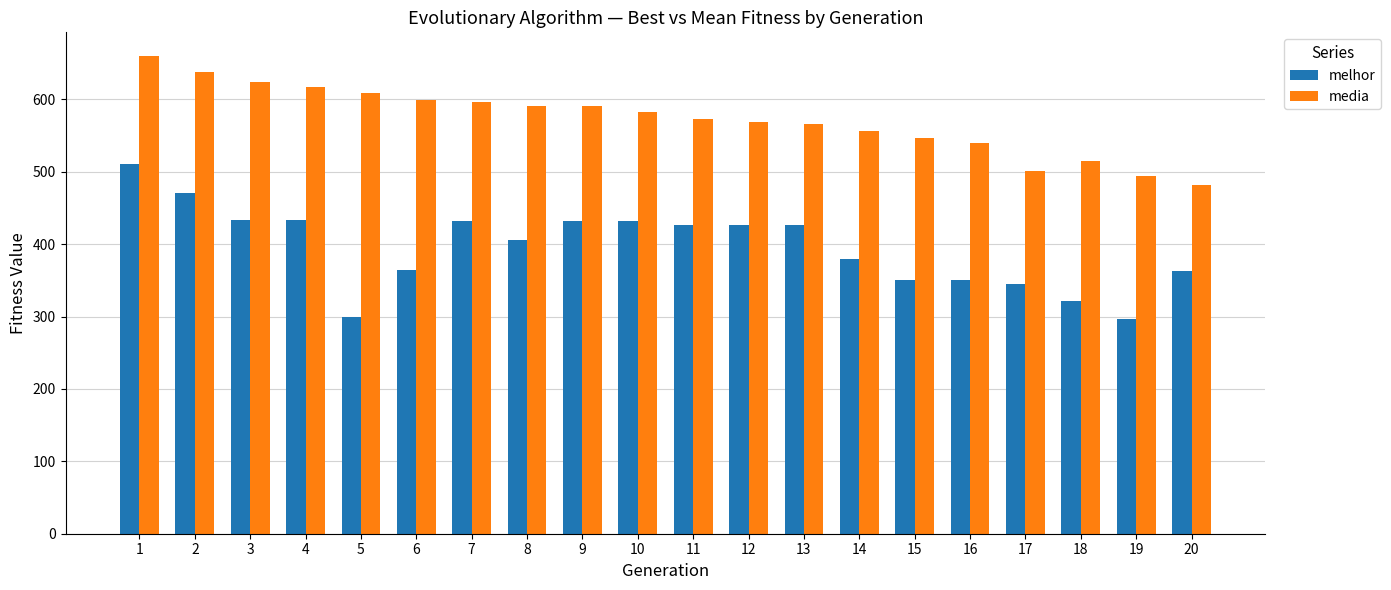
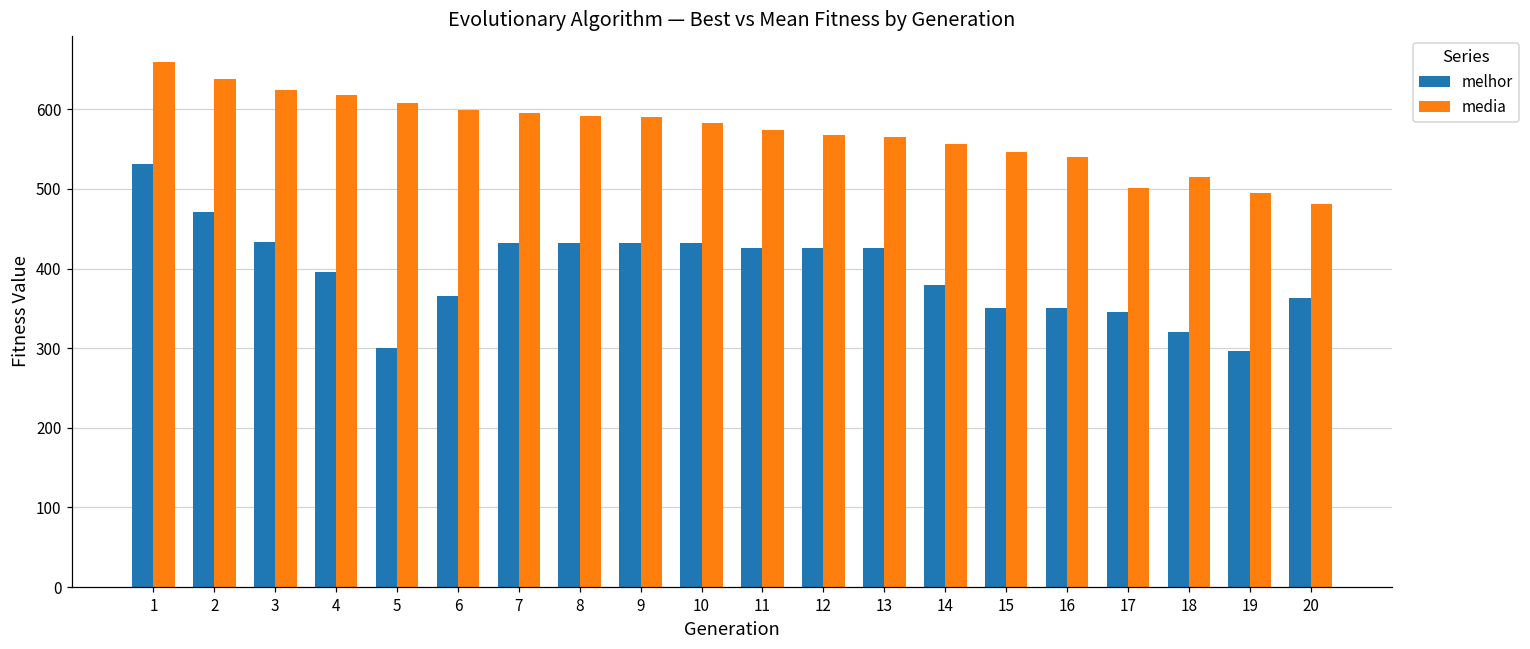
  {
    "melhor": {
-     "1": 510,
+     "1": 530,
      "2": 470,
      "3": 430,
-     "4": 430,
+     "4": 400,
      "5": 300,
      "6": 370,
      "7": 430,
-     "8": 410,
+     "8": 430,
      "9": 430,
      "10": 430,
      "11": 430,
      "12": 430,
      "13": 430,
      "14": 380,
      "15": 350,
      "16": 350,
      "17": 350,
      "18": 320,
      "19": 300,
      "20": 360
    },
    "media": {
      "1": 660,
      "2": 640,
      "3": 620,
      "4": 620,
      "5": 610,
      "6": 600,
      "7": 600,
      "8": 590,
      "9": 590,
      "10": 580,
      "11": 570,
      "12": 570,
      "13": 570,
      "14": 560,
      "15": 550,
      "16": 540,
      "17": 500,
      "18": 510,
      "19": 490,
      "20": 480
    }
  }
